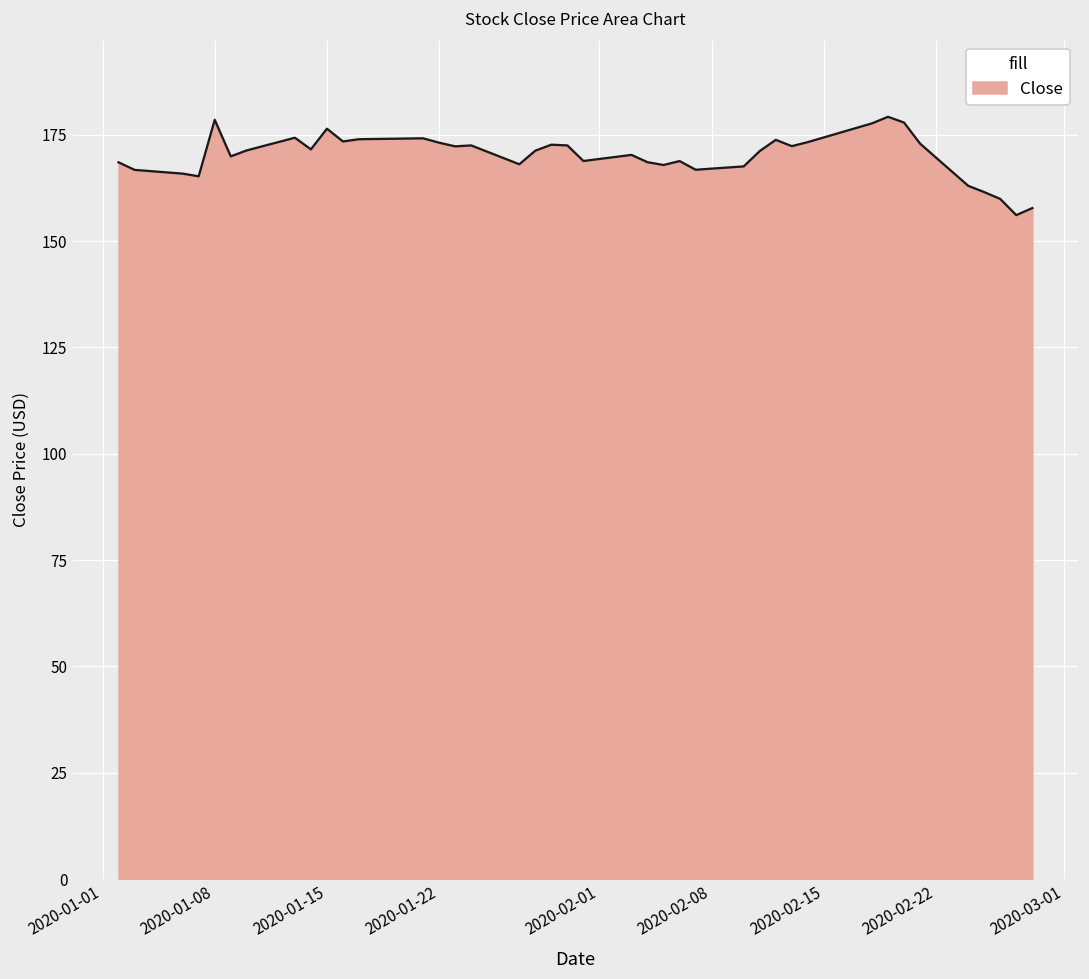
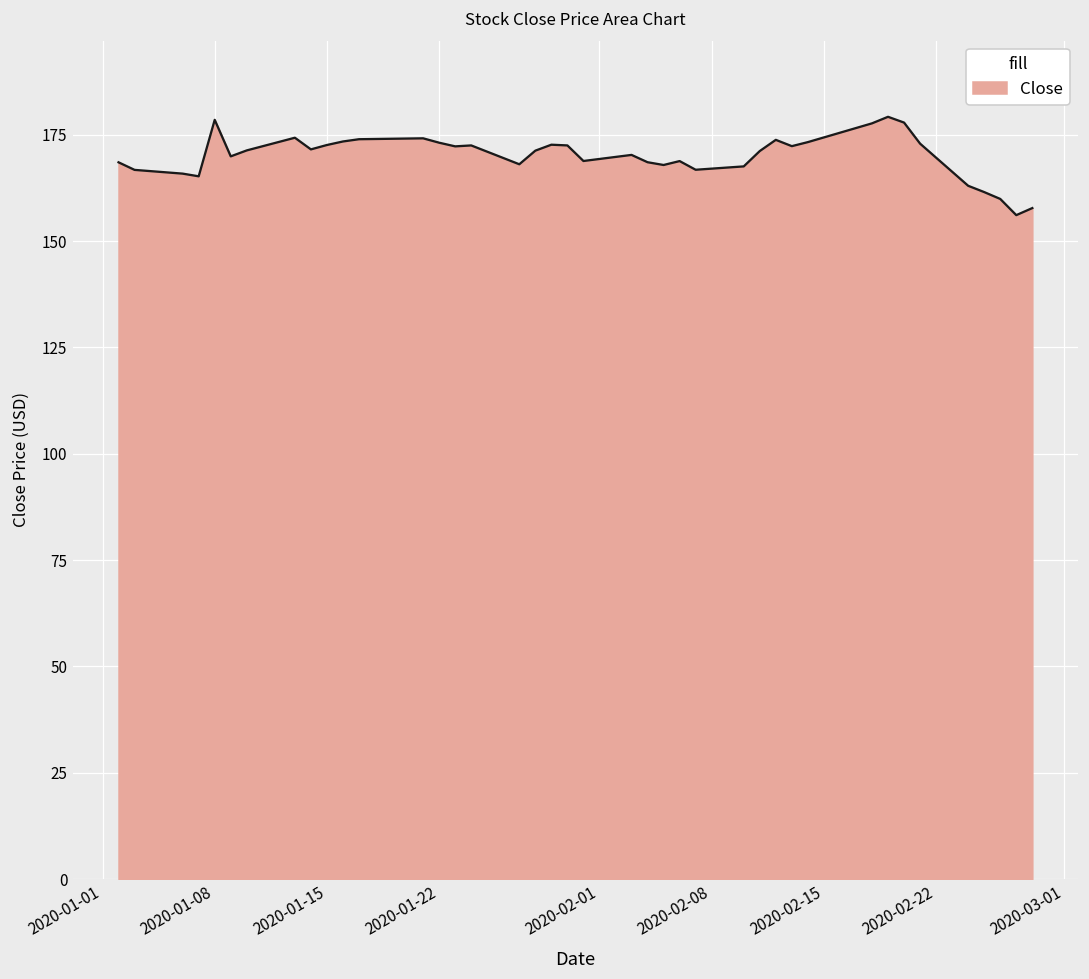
  {
    "2020-01-08": 178,
-   "2020-01-15": 176,
+   "2020-01-15": 173,
    "2020-01-22": 173
  }
